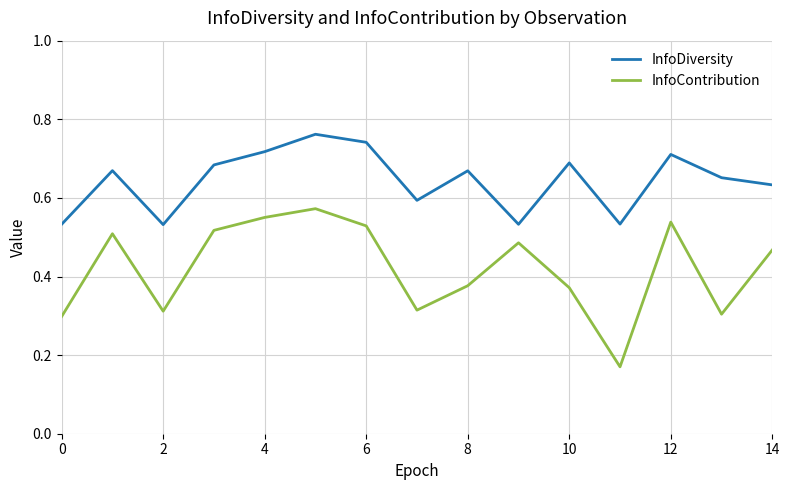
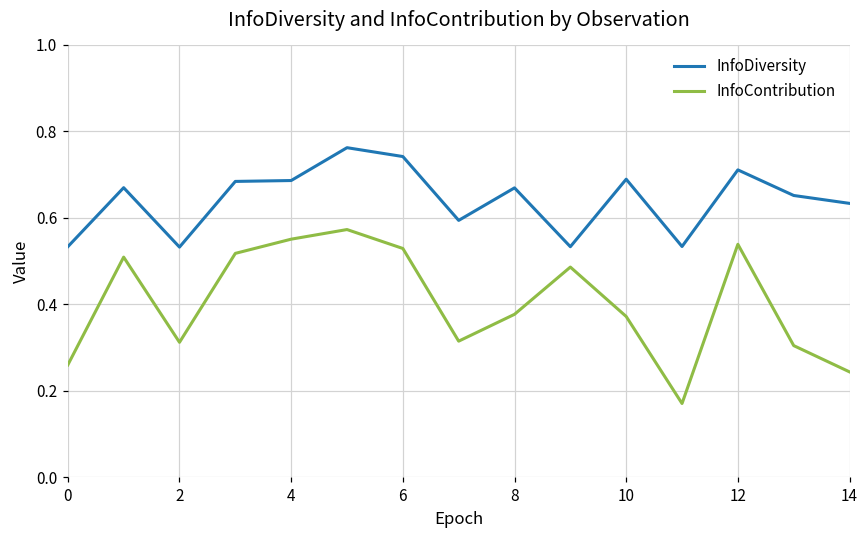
  {
    "InfoDiversity": {
      "0": 0.53,
      "2": 0.53,
-     "4": 0.72,
+     "4": 0.69,
      "6": 0.74,
      "8": 0.67,
      "10": 0.69,
      "12": 0.71,
      "14": 0.63
    },
    "InfoContribution": {
-     "0": 0.30,
+     "0": 0.26,
      "2": 0.31,
      "4": 0.55,
      "6": 0.53,
      "8": 0.38,
      "10": 0.37,
      "12": 0.54,
-     "14": 0.47
+     "14": 0.24
    }
  }
